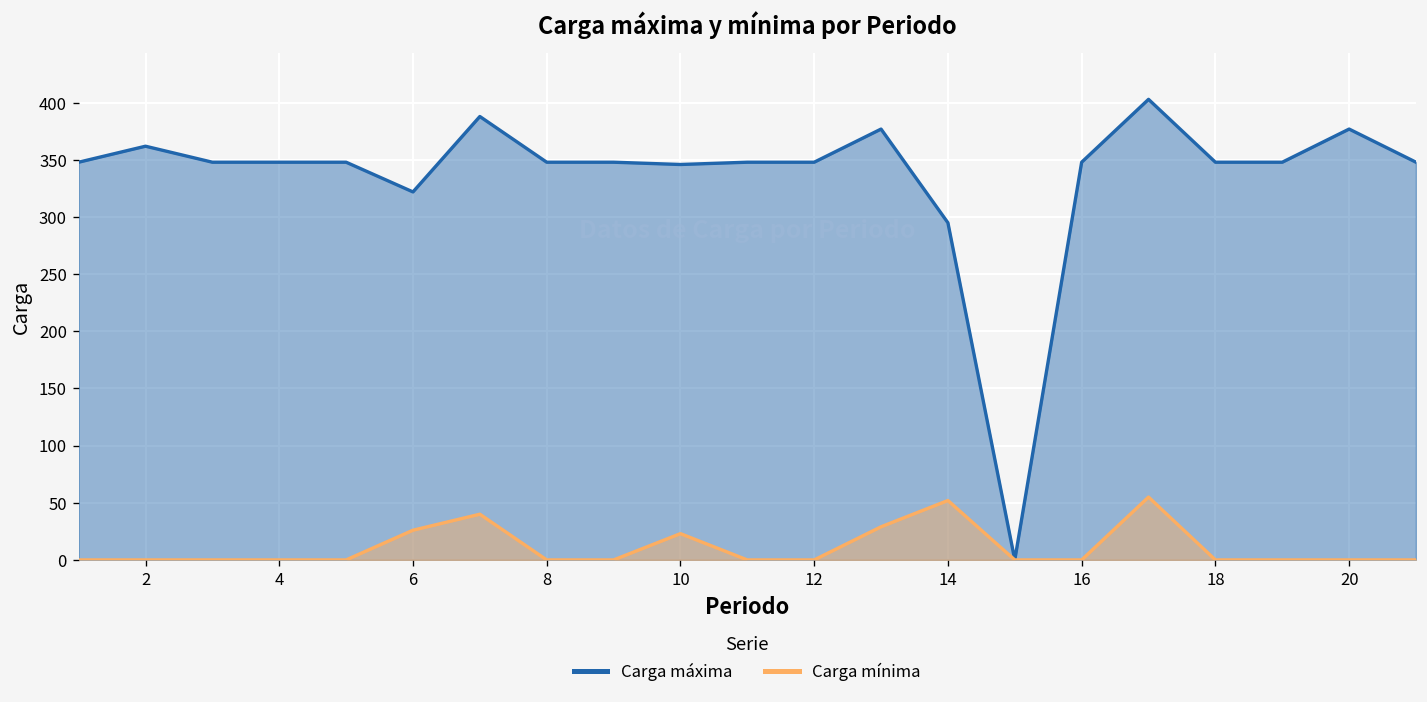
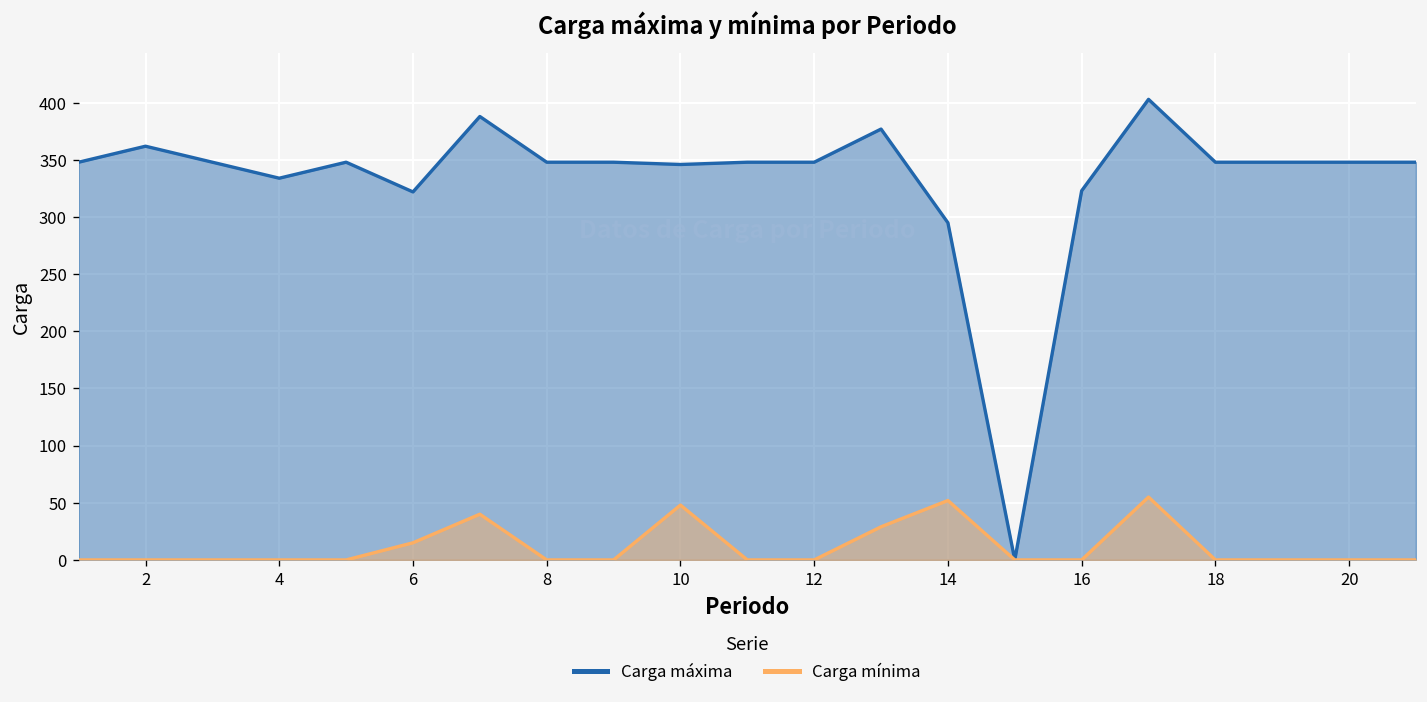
  {
    "Carga máxima": {
      "2": 360,
-     "4": 350,
+     "4": 330,
      "6": 320,
      "8": 350,
      "10": 350,
      "12": 350,
      "14": 300,
-     "16": 350,
+     "16": 320,
      "18": 350,
-     "20": 380
+     "20": 350
    },
    "Carga mínima": {
      "2": 0,
      "4": 0,
-     "6": 30,
+     "6": 20,
      "8": 0,
-     "10": 20,
+     "10": 50,
      "12": 0,
      "14": 50,
      "16": 0,
      "18": 0,
      "20": 0
    }
  }
